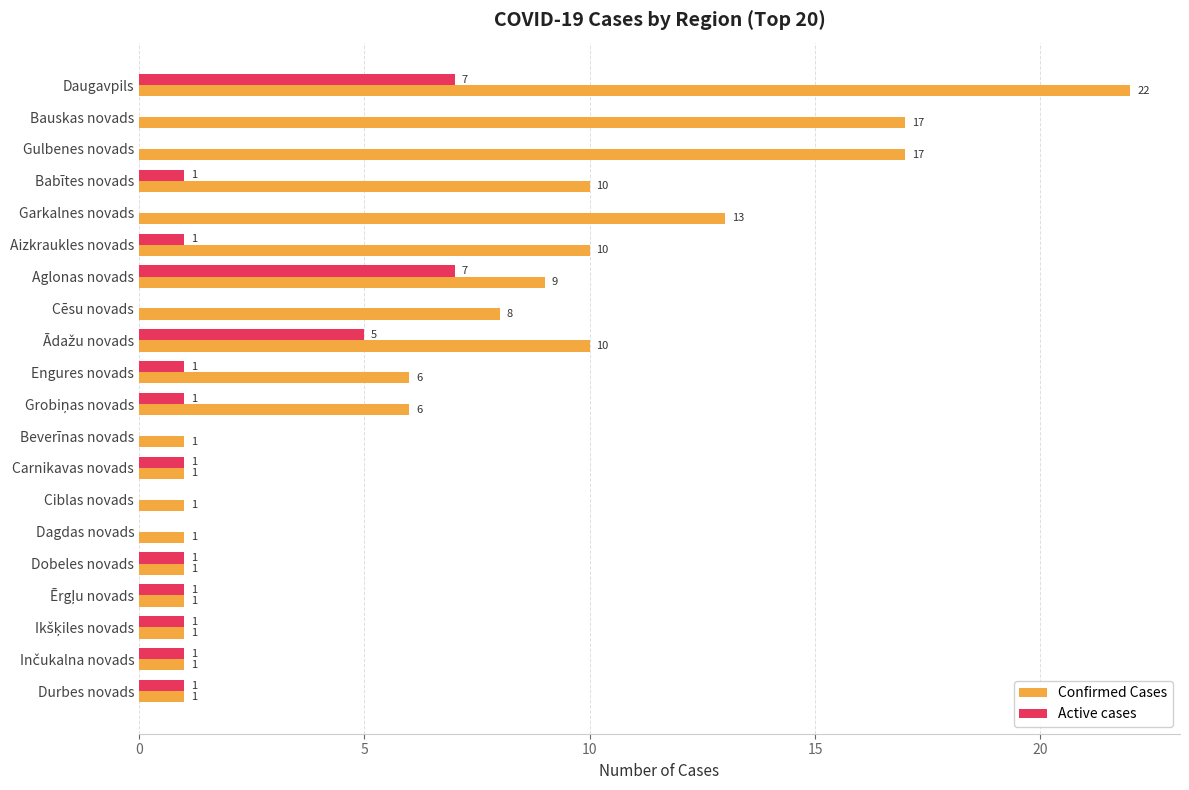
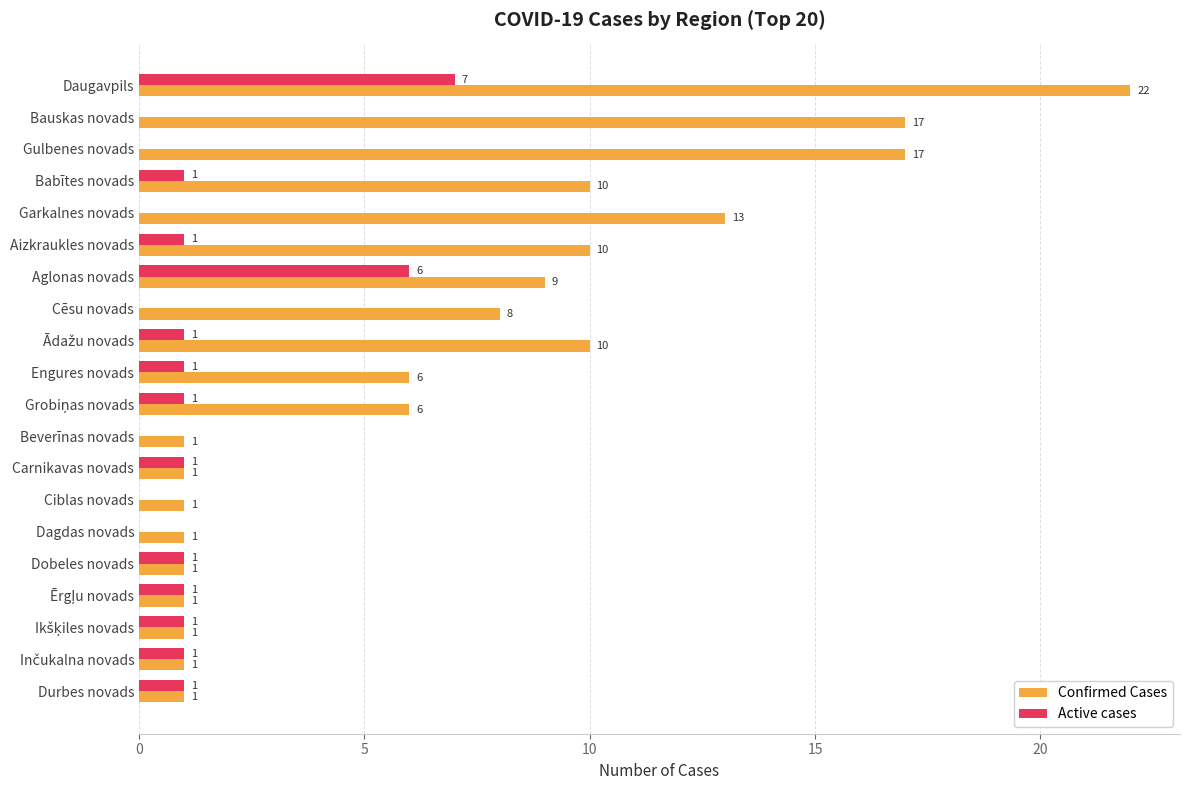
  {
    "Confirmed Cases": {
      "Daugavpils": 22,
      "Bauskas novads": 17,
      "Gulbenes novads": 17,
      "Babītes novads": 10,
      "Garkalnes novads": 13,
      "Aizkraukles novads": 10,
      "Aglonas novads": 9,
      "Cēsu novads": 8,
      "Ādažu novads": 10,
      "Engures novads": 6,
      "Grobiņas novads": 6,
      "Beverīnas novads": 1,
      "Carnikavas novads": 1,
      "Ciblas novads": 1,
      "Dagdas novads": 1,
      "Dobeles novads": 1,
      "Ērgļu novads": 1,
      "Ikšķiles novads": 1,
      "Inčukalna novads": 1,
      "Durbes novads": 1
    },
    "Active cases": {
      "Daugavpils": 7,
      "Babītes novads": 1,
      "Aizkraukles novads": 1,
-     "Aglonas novads": 7,
-     "Ādažu novads": 5,
+     "Aglonas novads": 6,
+     "Ādažu novads": 1,
      "Engures novads": 1,
      "Grobiņas novads": 1,
      "Carnikavas novads": 1,
      "Dobeles novads": 1,
      "Ērgļu novads": 1,
      "Ikšķiles novads": 1,
      "Inčukalna novads": 1,
      "Durbes novads": 1
    }
  }
